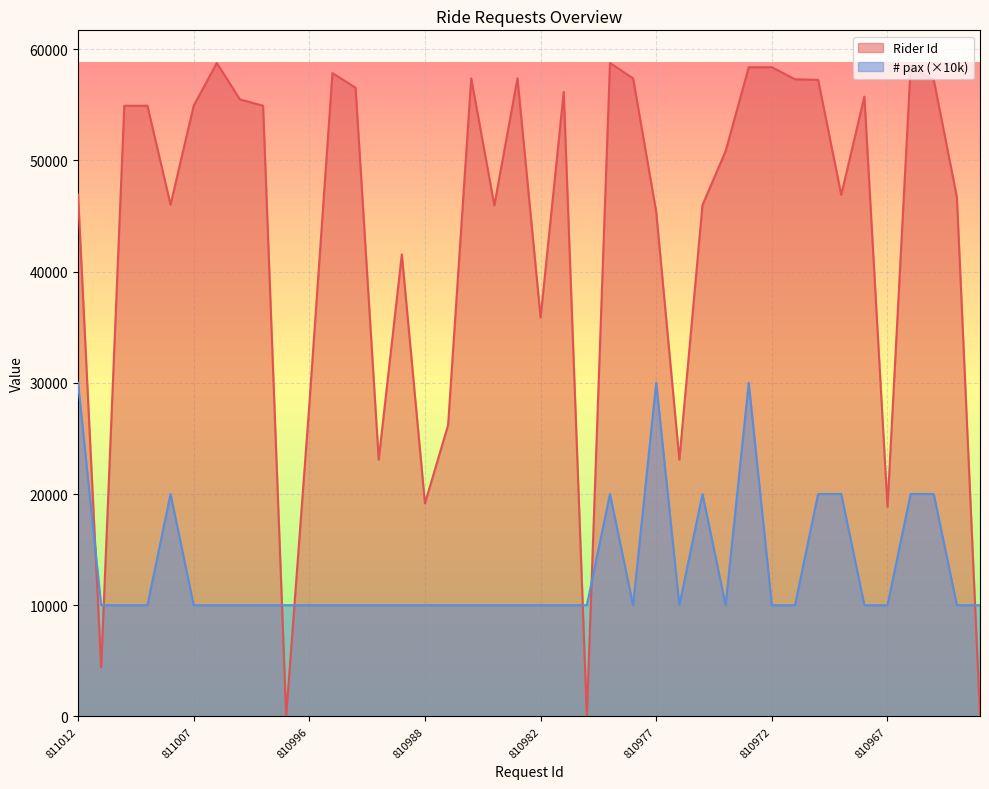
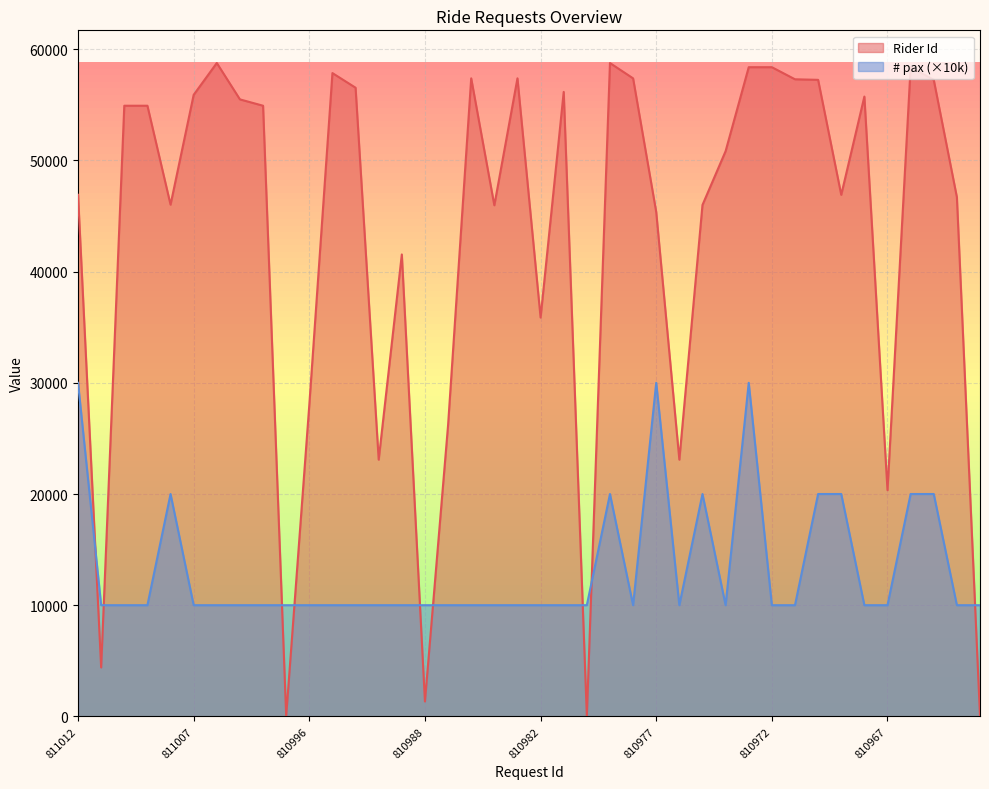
  {
    "Rider Id": {
      "811012": 46900,
-     "811007": 54900,
+     "811007": 55900,
      "810996": 28000,
-     "810988": 19200,
+     "810988": 1300,
      "810982": 35900,
      "810977": 45400,
      "810972": 58400,
-     "810967": 18800
+     "810967": 20300
    },
    "# pax (×10k)": {
      "811012": 30000,
      "811007": 10000,
      "810996": 10000,
      "810988": 10000,
      "810982": 10000,
      "810977": 30000,
      "810972": 10000,
      "810967": 10000
    }
  }
